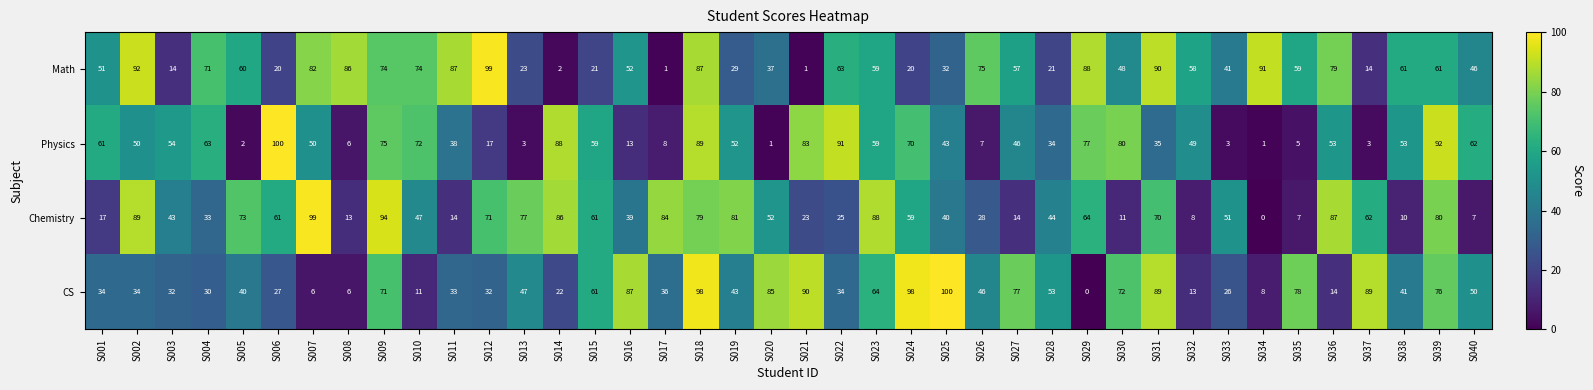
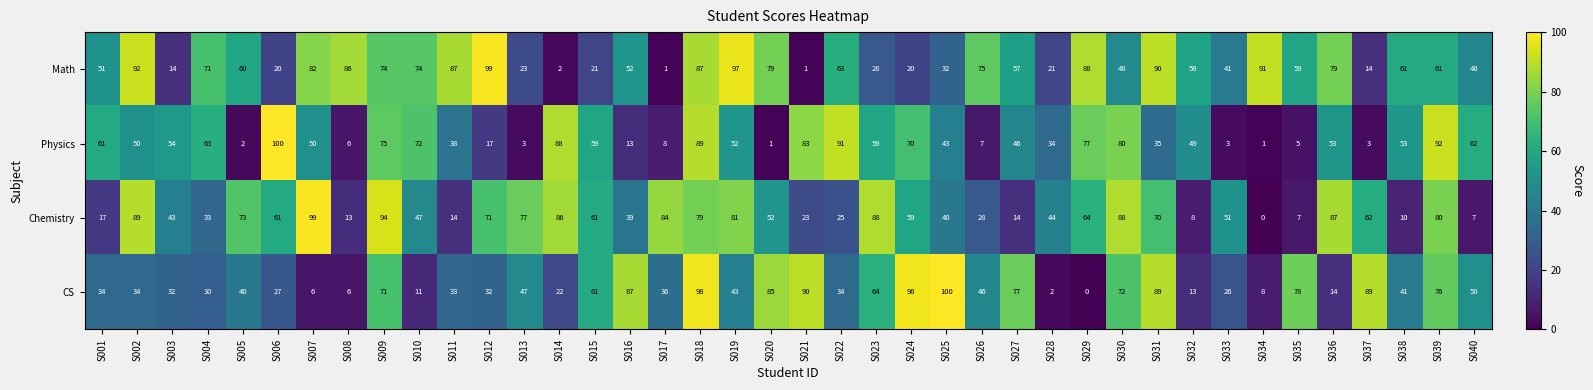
  {
    "Math": {
      "S001": 51,
      "S002": 92,
      "S003": 14,
      "S004": 71,
      "S005": 60,
      "S006": 20,
      "S007": 82,
      "S008": 86,
      "S009": 74,
      "S010": 74,
      "S011": 87,
      "S012": 99,
      "S013": 23,
      "S014": 2,
      "S015": 21,
      "S016": 52,
      "S017": 1,
      "S018": 87,
-     "S019": 29,
-     "S020": 37,
+     "S019": 97,
+     "S020": 79,
      "S021": 1,
      "S022": 63,
-     "S023": 59,
+     "S023": 28,
      "S024": 20,
      "S025": 32,
      "S026": 75,
      "S027": 57,
      "S028": 21,
      "S029": 88,
      "S030": 48,
      "S031": 90,
      "S032": 58,
      "S033": 41,
      "S034": 91,
      "S035": 59,
      "S036": 79,
      "S037": 14,
      "S038": 61,
      "S039": 61,
      "S040": 46
    },
    "Physics": {
      "S001": 61,
      "S002": 50,
      "S003": 54,
      "S004": 63,
      "S005": 2,
      "S006": 100,
      "S007": 50,
      "S008": 6,
      "S009": 75,
      "S010": 72,
      "S011": 38,
      "S012": 17,
      "S013": 3,
      "S014": 88,
      "S015": 59,
      "S016": 13,
      "S017": 8,
      "S018": 89,
      "S019": 52,
      "S020": 1,
      "S021": 83,
      "S022": 91,
      "S023": 59,
      "S024": 70,
      "S025": 43,
      "S026": 7,
      "S027": 46,
      "S028": 34,
      "S029": 77,
      "S030": 80,
      "S031": 35,
      "S032": 49,
      "S033": 3,
      "S034": 1,
      "S035": 5,
      "S036": 53,
      "S037": 3,
      "S038": 53,
      "S039": 92,
      "S040": 62
    },
    "Chemistry": {
      "S001": 17,
      "S002": 89,
      "S003": 43,
      "S004": 33,
      "S005": 73,
      "S006": 61,
      "S007": 99,
      "S008": 13,
      "S009": 94,
      "S010": 47,
      "S011": 14,
      "S012": 71,
      "S013": 77,
      "S014": 86,
      "S015": 61,
      "S016": 39,
      "S017": 84,
      "S018": 79,
      "S019": 81,
      "S020": 52,
      "S021": 23,
      "S022": 25,
      "S023": 88,
      "S024": 59,
      "S025": 40,
      "S026": 28,
      "S027": 14,
      "S028": 44,
      "S029": 64,
-     "S030": 11,
+     "S030": 88,
      "S031": 70,
      "S032": 8,
      "S033": 51,
      "S034": 0,
      "S035": 7,
      "S036": 87,
      "S037": 62,
      "S038": 10,
      "S039": 80,
      "S040": 7
    },
    "CS": {
      "S001": 34,
      "S002": 34,
      "S003": 32,
      "S004": 30,
      "S005": 40,
      "S006": 27,
      "S007": 6,
      "S008": 6,
      "S009": 71,
      "S010": 11,
      "S011": 33,
      "S012": 32,
      "S013": 47,
      "S014": 22,
      "S015": 61,
      "S016": 87,
      "S017": 36,
      "S018": 98,
      "S019": 43,
      "S020": 85,
      "S021": 90,
      "S022": 34,
      "S023": 64,
      "S024": 98,
      "S025": 100,
      "S026": 46,
      "S027": 77,
-     "S028": 53,
+     "S028": 2,
      "S029": 0,
      "S030": 72,
      "S031": 89,
      "S032": 13,
      "S033": 26,
      "S034": 8,
      "S035": 78,
      "S036": 14,
      "S037": 89,
      "S038": 41,
      "S039": 76,
      "S040": 50
    }
  }
